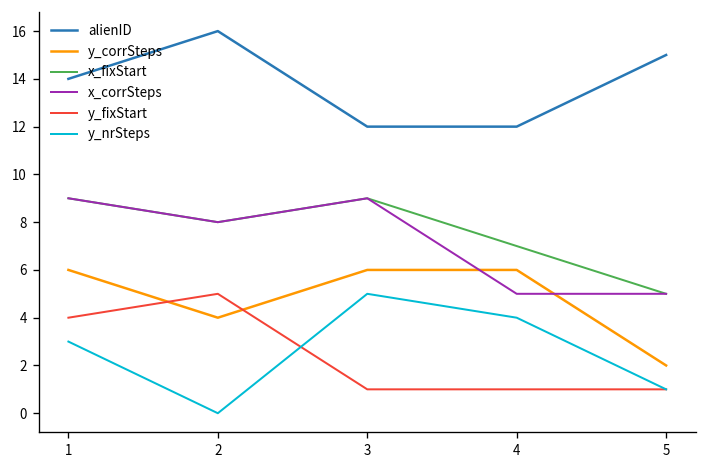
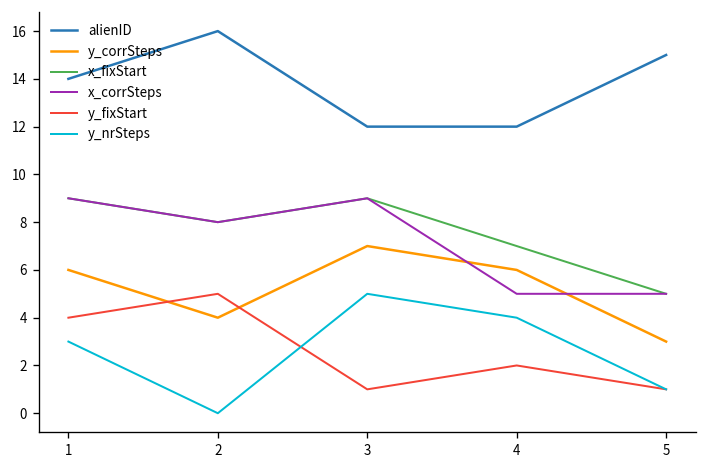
  {
    "alienID": {
      "1": 14,
      "2": 16,
      "3": 12,
      "4": 12,
      "5": 15
    },
    "y_corrSteps": {
      "1": 6,
      "2": 4,
-     "3": 6,
+     "3": 7,
      "4": 6,
-     "5": 2
+     "5": 3
    },
    "x_fixStart": {
      "4": 7
    },
    "x_corrSteps": {
      "4": 5
    },
    "y_fixStart": {
      "1": 4,
      "2": 5,
      "3": 1,
-     "4": 1
+     "4": 2
    },
    "y_nrSteps": {
      "1": 3,
      "2": 0,
      "3": 5,
      "4": 4
    }
  }
